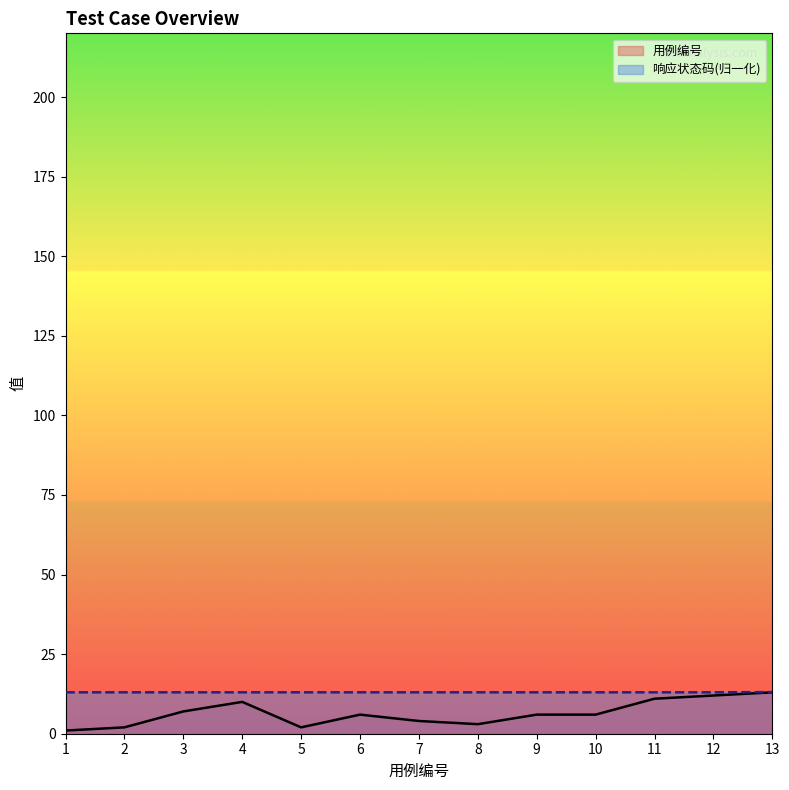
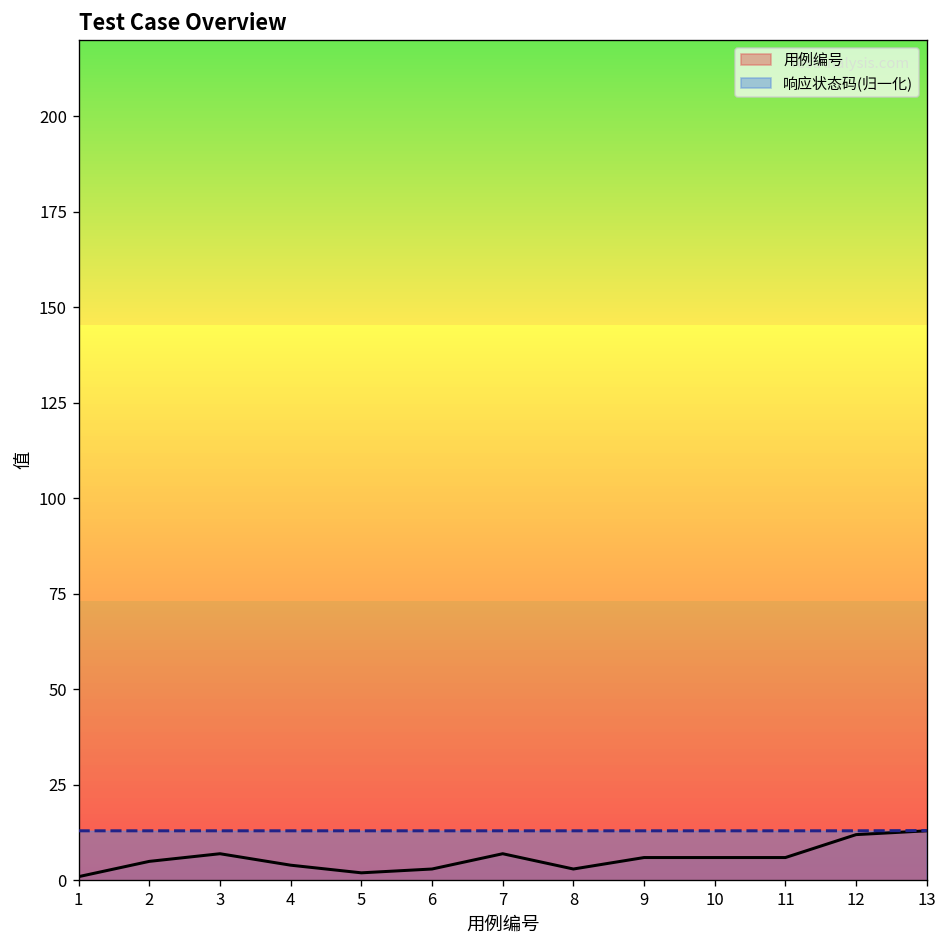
  {
    "用例编号": {
      "1": 1,
-     "2": 2,
+     "2": 5,
      "3": 7,
-     "4": 10,
+     "4": 4,
      "5": 2,
-     "6": 6,
-     "7": 4,
+     "6": 3,
+     "7": 7,
      "8": 3,
      "9": 6,
      "10": 6,
-     "11": 11,
+     "11": 6,
      "12": 12
    },
    "响应状态码(归一化)": {
      "1": 13,
      "2": 13,
      "3": 13,
      "4": 13,
      "5": 13,
      "6": 13,
      "7": 13,
      "8": 13,
      "9": 13,
      "10": 13,
      "11": 13,
      "12": 13
    }
  }
